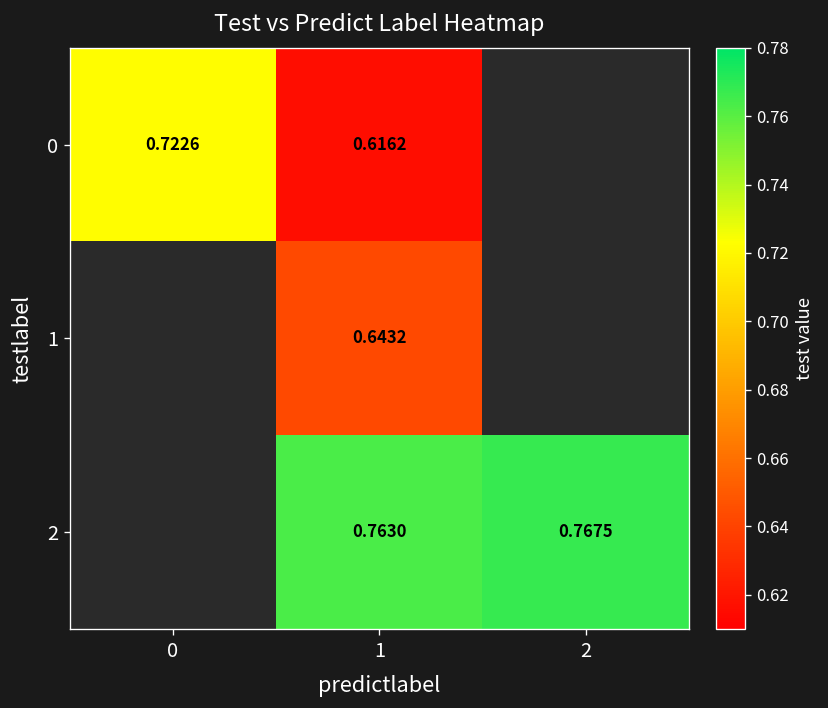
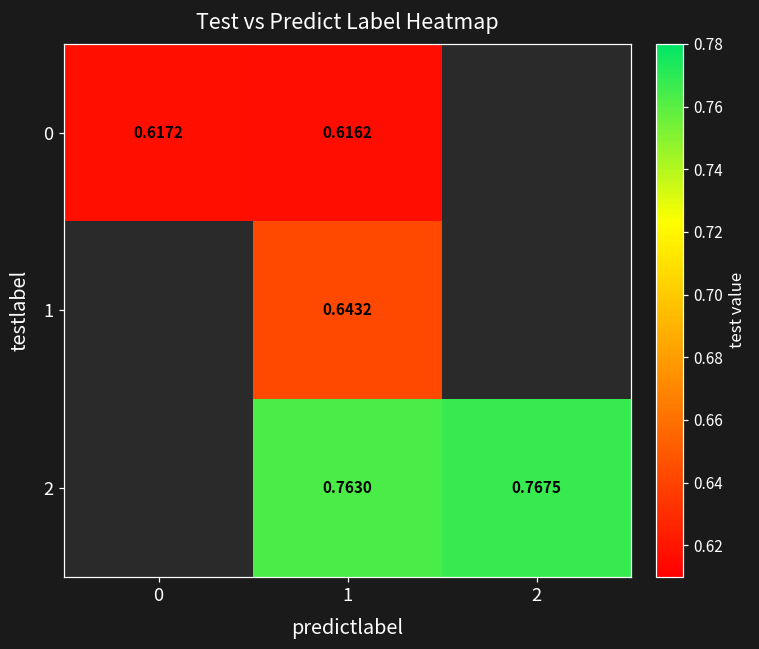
  {
    "0": {
-     "0": 0.7226,
+     "0": 0.6172,
      "1": 0.6162
    },
    "1": {
      "1": 0.6432
    },
    "2": {
      "1": 0.7630,
      "2": 0.7675
    }
  }
